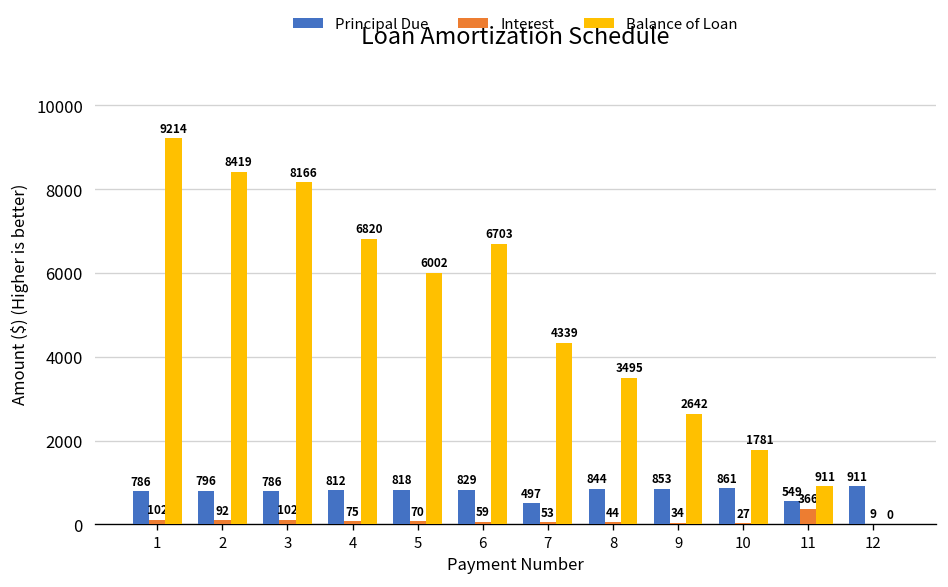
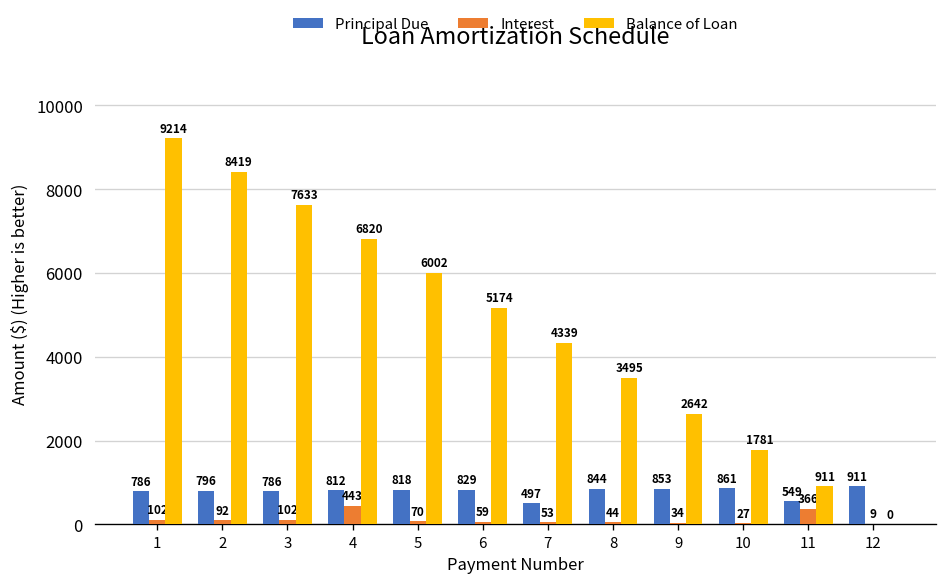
  {
    "Principal Due": {
      "1": 786,
      "2": 796,
      "3": 786,
      "4": 812,
      "5": 818,
      "6": 829,
      "7": 497,
      "8": 844,
      "9": 853,
      "10": 861,
      "11": 549,
      "12": 911
    },
    "Interest": {
      "1": 102,
      "2": 92,
      "3": 102,
-     "4": 75,
+     "4": 443,
      "5": 70,
      "6": 59,
      "7": 53,
      "8": 44,
      "9": 34,
      "10": 27,
      "11": 366,
      "12": 9
    },
    "Balance of Loan": {
      "1": 9214,
      "2": 8419,
-     "3": 8166,
+     "3": 7633,
      "4": 6820,
      "5": 6002,
-     "6": 6703,
+     "6": 5174,
      "7": 4339,
      "8": 3495,
      "9": 2642,
      "10": 1781,
      "11": 911,
      "12": 0
    }
  }
